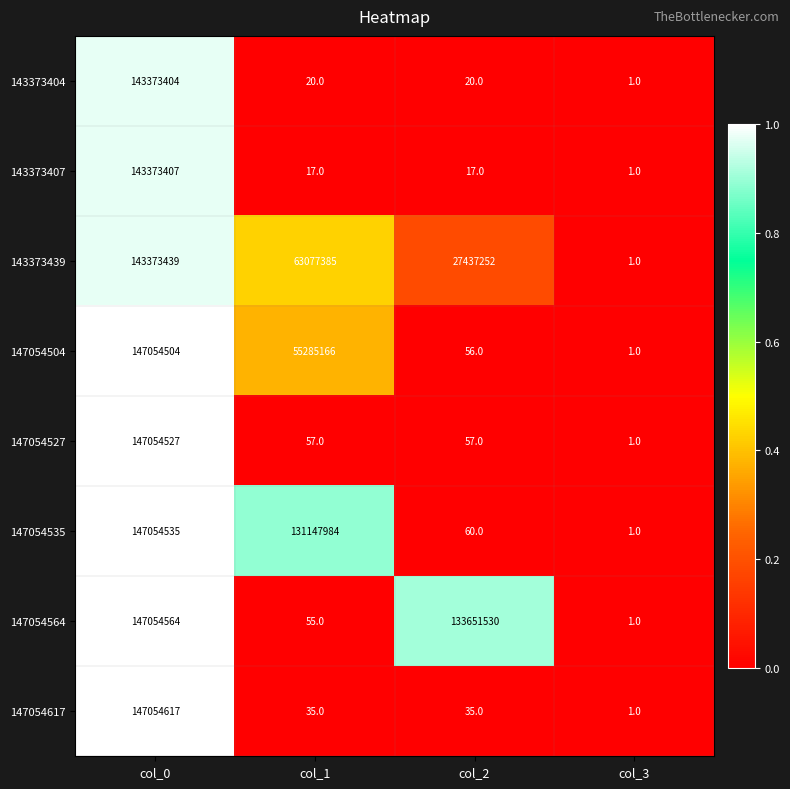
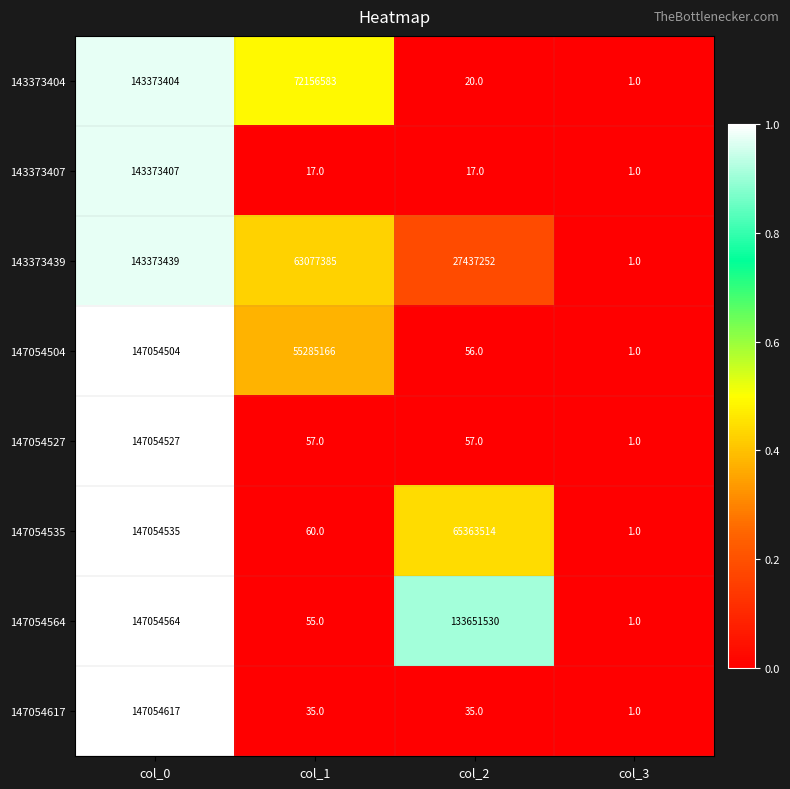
  {
    "143373404": {
      "col_0": 143373404,
-     "col_1": 20.0,
+     "col_1": 72156583,
      "col_2": 20.0,
      "col_3": 1.0
    },
    "143373407": {
      "col_0": 143373407,
      "col_1": 17.0,
      "col_2": 17.0,
      "col_3": 1.0
    },
    "143373439": {
      "col_0": 143373439,
      "col_1": 63077385,
      "col_2": 27437252,
      "col_3": 1.0
    },
    "147054504": {
      "col_0": 147054504,
      "col_1": 55285166,
      "col_2": 56.0,
      "col_3": 1.0
    },
    "147054527": {
      "col_0": 147054527,
      "col_1": 57.0,
      "col_2": 57.0,
      "col_3": 1.0
    },
    "147054535": {
      "col_0": 147054535,
-     "col_1": 131147984,
-     "col_2": 60.0,
+     "col_1": 60.0,
+     "col_2": 65363514,
      "col_3": 1.0
    },
    "147054564": {
      "col_0": 147054564,
      "col_1": 55.0,
      "col_2": 133651530,
      "col_3": 1.0
    },
    "147054617": {
      "col_0": 147054617,
      "col_1": 35.0,
      "col_2": 35.0,
      "col_3": 1.0
    }
  }
